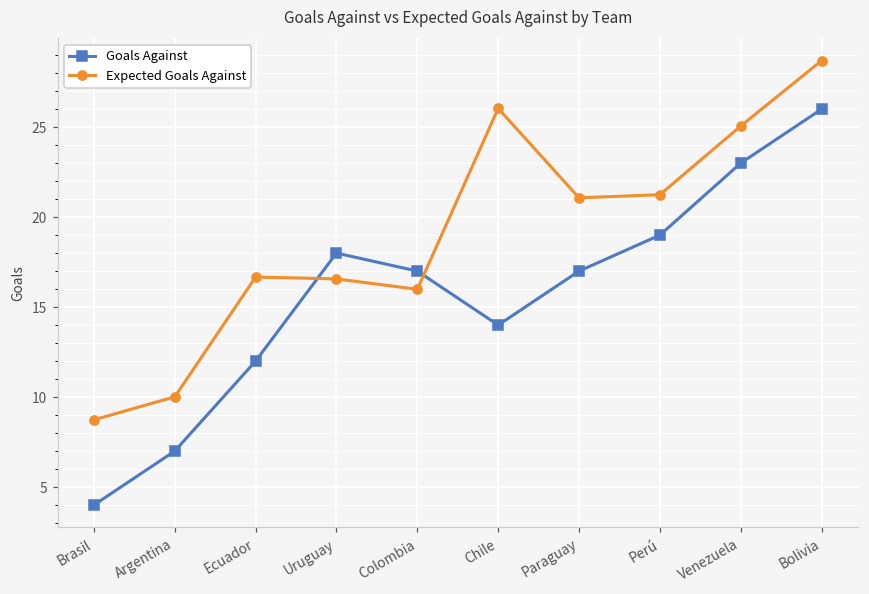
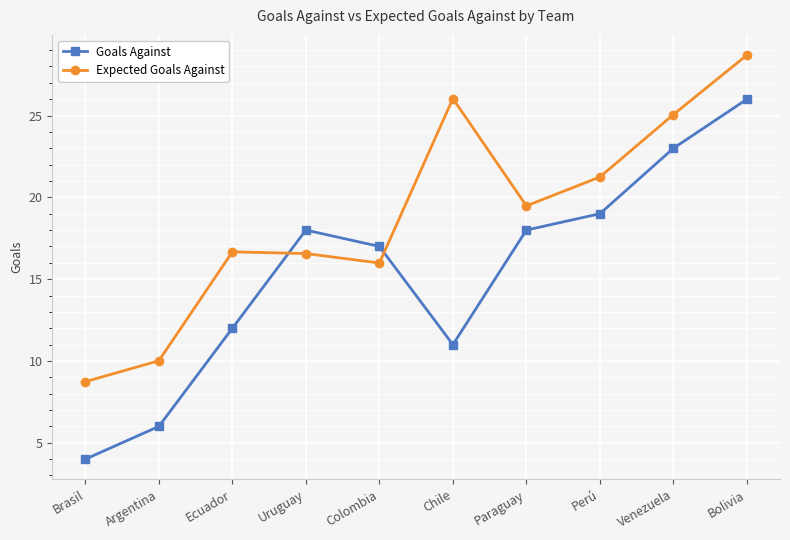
  {
    "Goals Against": {
      "Brasil": 4,
-     "Argentina": 7,
+     "Argentina": 6,
      "Ecuador": 12,
      "Uruguay": 18,
      "Colombia": 17,
-     "Chile": 14,
-     "Paraguay": 17,
+     "Chile": 11,
+     "Paraguay": 18,
      "Perú": 19,
      "Venezuela": 23,
      "Bolivia": 26
    },
    "Expected Goals Against": {
      "Brasil": 8.7,
      "Argentina": 10.0,
      "Ecuador": 16.7,
      "Uruguay": 16.6,
      "Colombia": 16.0,
      "Chile": 26.0,
-     "Paraguay": 21.1,
+     "Paraguay": 19.5,
      "Perú": 21.2,
      "Venezuela": 25.1,
      "Bolivia": 28.7
    }
  }
